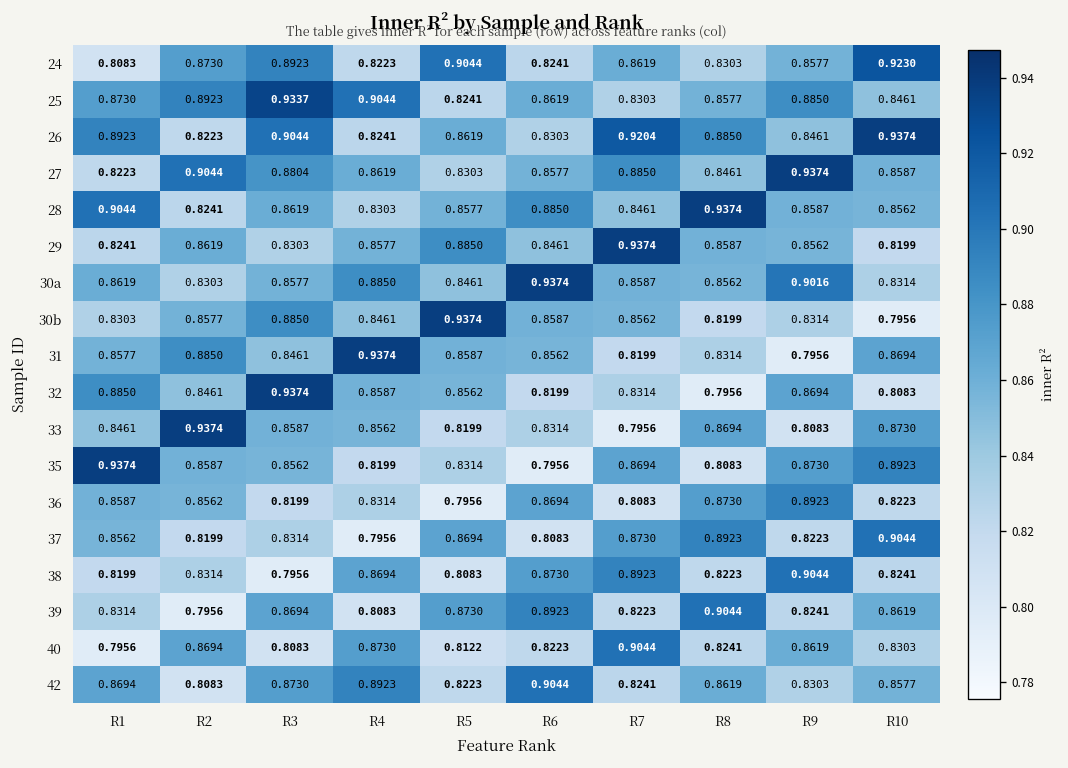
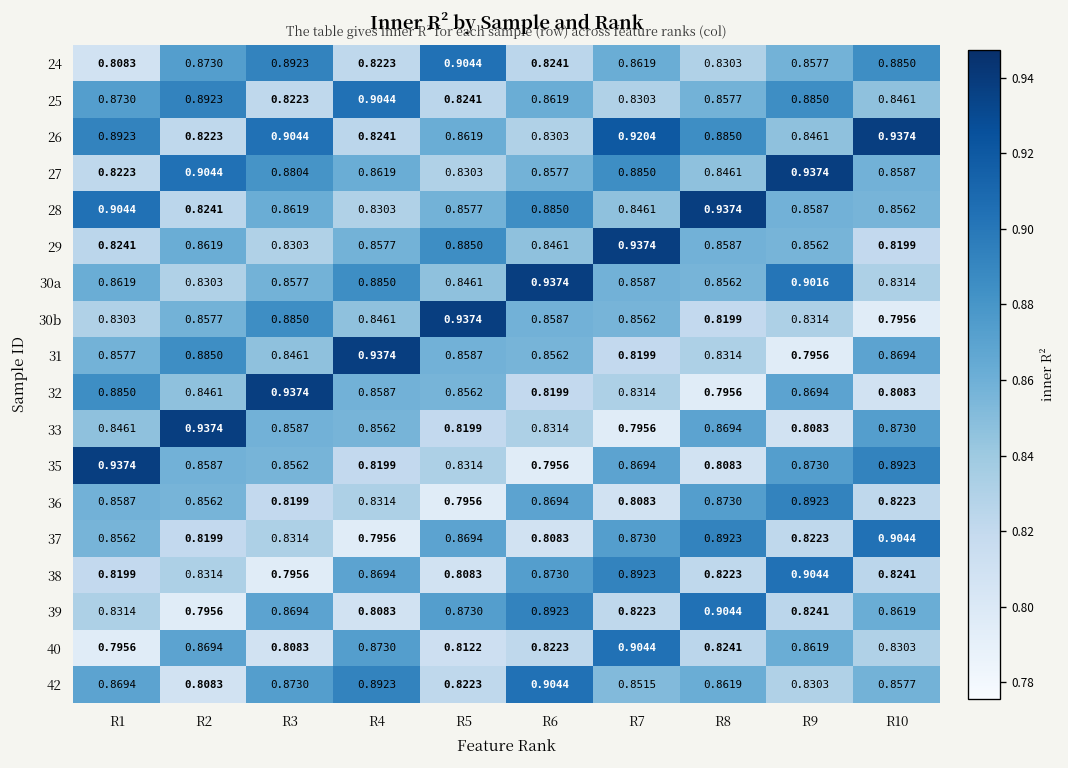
  {
    "24": {
      "R1": 0.8083,
      "R2": 0.8730,
      "R3": 0.8923,
      "R4": 0.8223,
      "R5": 0.9044,
      "R6": 0.8241,
      "R7": 0.8619,
      "R8": 0.8303,
      "R9": 0.8577,
-     "R10": 0.9230
+     "R10": 0.8850
    },
    "25": {
      "R1": 0.8730,
      "R2": 0.8923,
-     "R3": 0.9337,
+     "R3": 0.8223,
      "R4": 0.9044,
      "R5": 0.8241,
      "R6": 0.8619,
      "R7": 0.8303,
      "R8": 0.8577,
      "R9": 0.8850,
      "R10": 0.8461
    },
    "26": {
      "R1": 0.8923,
      "R2": 0.8223,
      "R3": 0.9044,
      "R4": 0.8241,
      "R5": 0.8619,
      "R6": 0.8303,
      "R7": 0.9204,
      "R8": 0.8850,
      "R9": 0.8461,
      "R10": 0.9374
    },
    "27": {
      "R1": 0.8223,
      "R2": 0.9044,
      "R3": 0.8804,
      "R4": 0.8619,
      "R5": 0.8303,
      "R6": 0.8577,
      "R7": 0.8850,
      "R8": 0.8461,
      "R9": 0.9374,
      "R10": 0.8587
    },
    "28": {
      "R1": 0.9044,
      "R2": 0.8241,
      "R3": 0.8619,
      "R4": 0.8303,
      "R5": 0.8577,
      "R6": 0.8850,
      "R7": 0.8461,
      "R8": 0.9374,
      "R9": 0.8587,
      "R10": 0.8562
    },
    "29": {
      "R1": 0.8241,
      "R2": 0.8619,
      "R3": 0.8303,
      "R4": 0.8577,
      "R5": 0.8850,
      "R6": 0.8461,
      "R7": 0.9374,
      "R8": 0.8587,
      "R9": 0.8562,
      "R10": 0.8199
    },
    "30a": {
      "R1": 0.8619,
      "R2": 0.8303,
      "R3": 0.8577,
      "R4": 0.8850,
      "R5": 0.8461,
      "R6": 0.9374,
      "R7": 0.8587,
      "R8": 0.8562,
      "R9": 0.9016,
      "R10": 0.8314
    },
    "30b": {
      "R1": 0.8303,
      "R2": 0.8577,
      "R3": 0.8850,
      "R4": 0.8461,
      "R5": 0.9374,
      "R6": 0.8587,
      "R7": 0.8562,
      "R8": 0.8199,
      "R9": 0.8314,
      "R10": 0.7956
    },
    "31": {
      "R1": 0.8577,
      "R2": 0.8850,
      "R3": 0.8461,
      "R4": 0.9374,
      "R5": 0.8587,
      "R6": 0.8562,
      "R7": 0.8199,
      "R8": 0.8314,
      "R9": 0.7956,
      "R10": 0.8694
    },
    "32": {
      "R1": 0.8850,
      "R2": 0.8461,
      "R3": 0.9374,
      "R4": 0.8587,
      "R5": 0.8562,
      "R6": 0.8199,
      "R7": 0.8314,
      "R8": 0.7956,
      "R9": 0.8694,
      "R10": 0.8083
    },
    "33": {
      "R1": 0.8461,
      "R2": 0.9374,
      "R3": 0.8587,
      "R4": 0.8562,
      "R5": 0.8199,
      "R6": 0.8314,
      "R7": 0.7956,
      "R8": 0.8694,
      "R9": 0.8083,
      "R10": 0.8730
    },
    "35": {
      "R1": 0.9374,
      "R2": 0.8587,
      "R3": 0.8562,
      "R4": 0.8199,
      "R5": 0.8314,
      "R6": 0.7956,
      "R7": 0.8694,
      "R8": 0.8083,
      "R9": 0.8730,
      "R10": 0.8923
    },
    "36": {
      "R1": 0.8587,
      "R2": 0.8562,
      "R3": 0.8199,
      "R4": 0.8314,
      "R5": 0.7956,
      "R6": 0.8694,
      "R7": 0.8083,
      "R8": 0.8730,
      "R9": 0.8923,
      "R10": 0.8223
    },
    "37": {
      "R1": 0.8562,
      "R2": 0.8199,
      "R3": 0.8314,
      "R4": 0.7956,
      "R5": 0.8694,
      "R6": 0.8083,
      "R7": 0.8730,
      "R8": 0.8923,
      "R9": 0.8223,
      "R10": 0.9044
    },
    "38": {
      "R1": 0.8199,
      "R2": 0.8314,
      "R3": 0.7956,
      "R4": 0.8694,
      "R5": 0.8083,
      "R6": 0.8730,
      "R7": 0.8923,
      "R8": 0.8223,
      "R9": 0.9044,
      "R10": 0.8241
    },
    "39": {
      "R1": 0.8314,
      "R2": 0.7956,
      "R3": 0.8694,
      "R4": 0.8083,
      "R5": 0.8730,
      "R6": 0.8923,
      "R7": 0.8223,
      "R8": 0.9044,
      "R9": 0.8241,
      "R10": 0.8619
    },
    "40": {
      "R1": 0.7956,
      "R2": 0.8694,
      "R3": 0.8083,
      "R4": 0.8730,
      "R5": 0.8122,
      "R6": 0.8223,
      "R7": 0.9044,
      "R8": 0.8241,
      "R9": 0.8619,
      "R10": 0.8303
    },
    "42": {
      "R1": 0.8694,
      "R2": 0.8083,
      "R3": 0.8730,
      "R4": 0.8923,
      "R5": 0.8223,
      "R6": 0.9044,
-     "R7": 0.8241,
+     "R7": 0.8515,
      "R8": 0.8619,
      "R9": 0.8303,
      "R10": 0.8577
    }
  }
